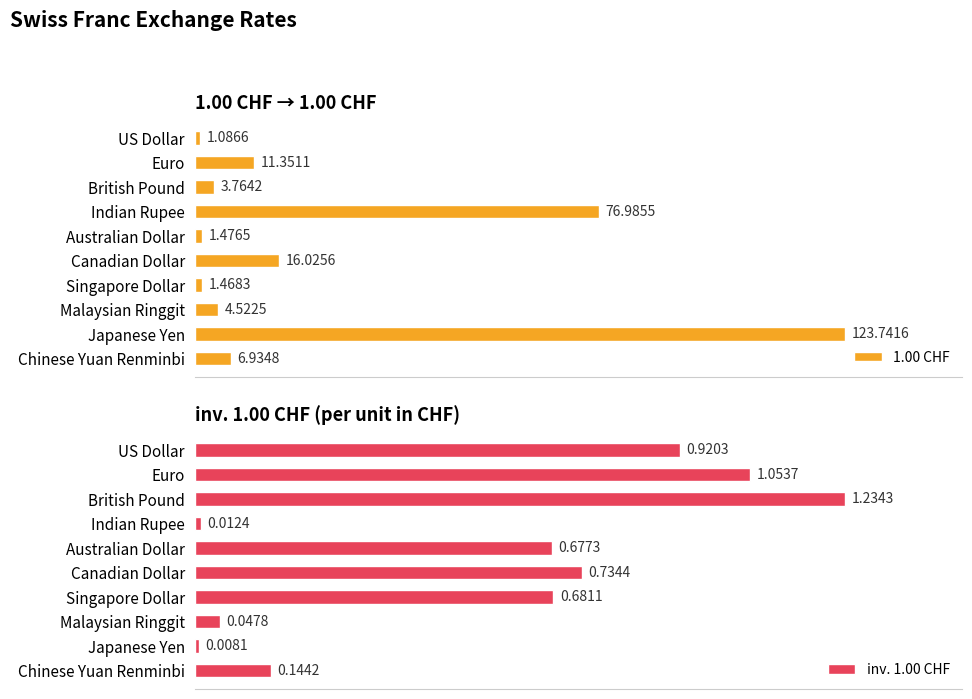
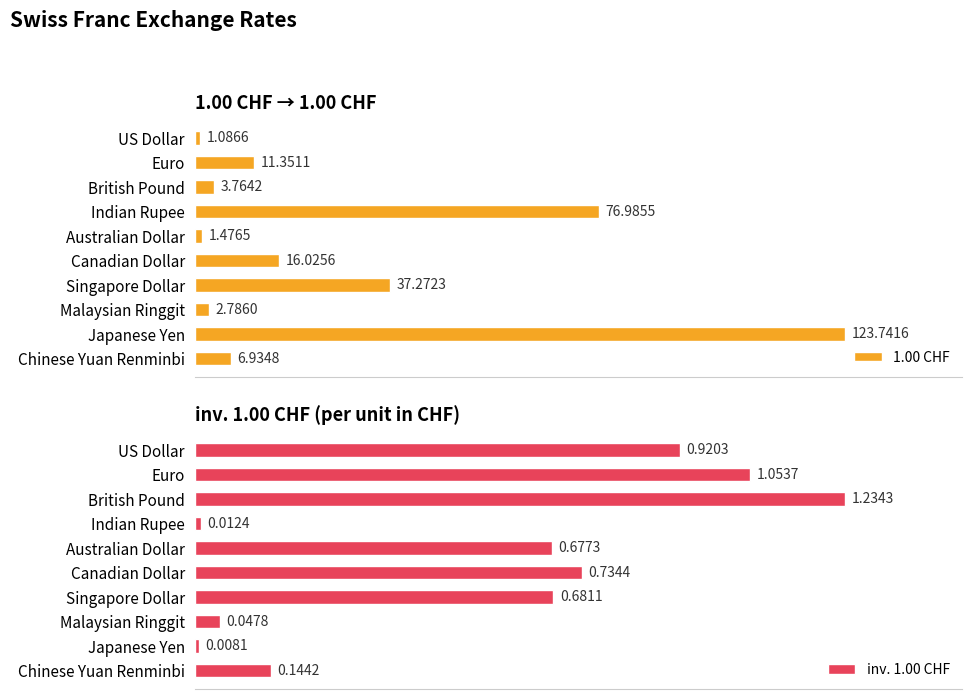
  {
    "1.00 CHF → 1.00 CHF": {
      "US Dollar": 1.0866,
      "Euro": 11.3511,
      "British Pound": 3.7642,
      "Indian Rupee": 76.9855,
      "Australian Dollar": 1.4765,
      "Canadian Dollar": 16.0256,
-     "Singapore Dollar": 1.4683,
-     "Malaysian Ringgit": 4.5225,
+     "Singapore Dollar": 37.2723,
+     "Malaysian Ringgit": 2.7860,
      "Japanese Yen": 123.7416,
      "Chinese Yuan Renminbi": 6.9348
    },
    "inv. 1.00 CHF (per unit in CHF)": {
      "US Dollar": 0.9203,
      "Euro": 1.0537,
      "British Pound": 1.2343,
      "Indian Rupee": 0.0124,
      "Australian Dollar": 0.6773,
      "Canadian Dollar": 0.7344,
      "Singapore Dollar": 0.6811,
      "Malaysian Ringgit": 0.0478,
      "Japanese Yen": 0.0081,
      "Chinese Yuan Renminbi": 0.1442
    }
  }
